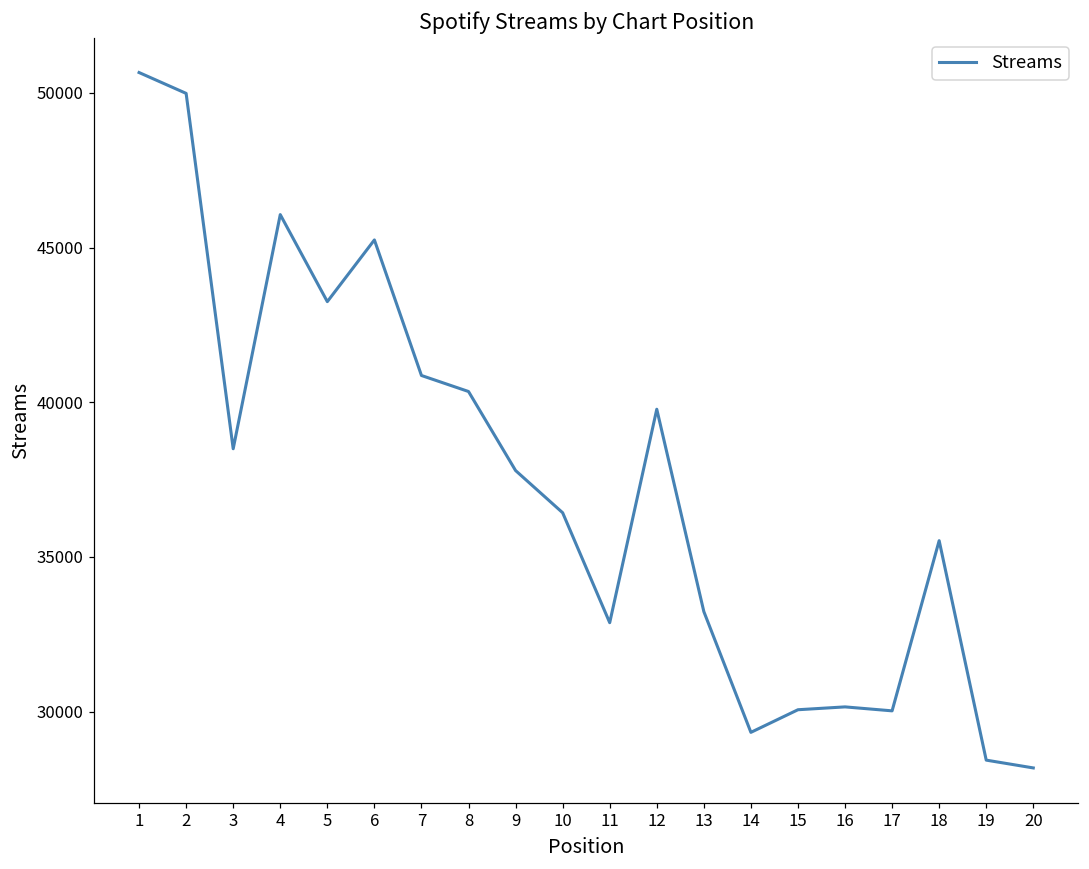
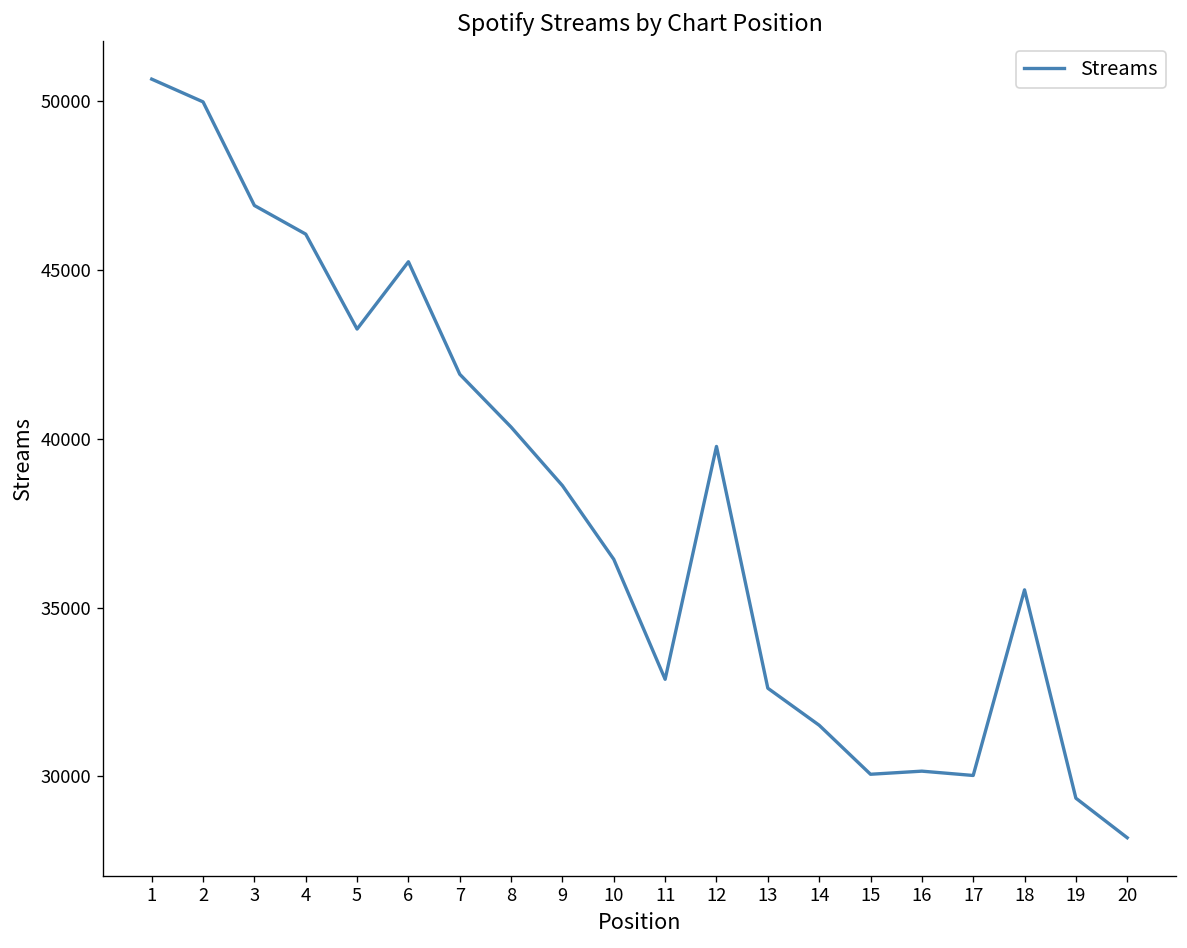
  {
    "1": 50700,
    "2": 50000,
-   "3": 38500,
+   "3": 46900,
    "4": 46100,
    "5": 43300,
    "6": 45200,
-   "7": 40900,
+   "7": 41900,
    "8": 40300,
-   "9": 37800,
+   "9": 38600,
    "10": 36400,
    "11": 32900,
    "12": 39800,
-   "13": 33200,
-   "14": 29300,
+   "13": 32600,
+   "14": 31500,
    "15": 30100,
    "16": 30200,
    "17": 30000,
    "18": 35500,
-   "19": 28400,
+   "19": 29400,
    "20": 28200
  }
